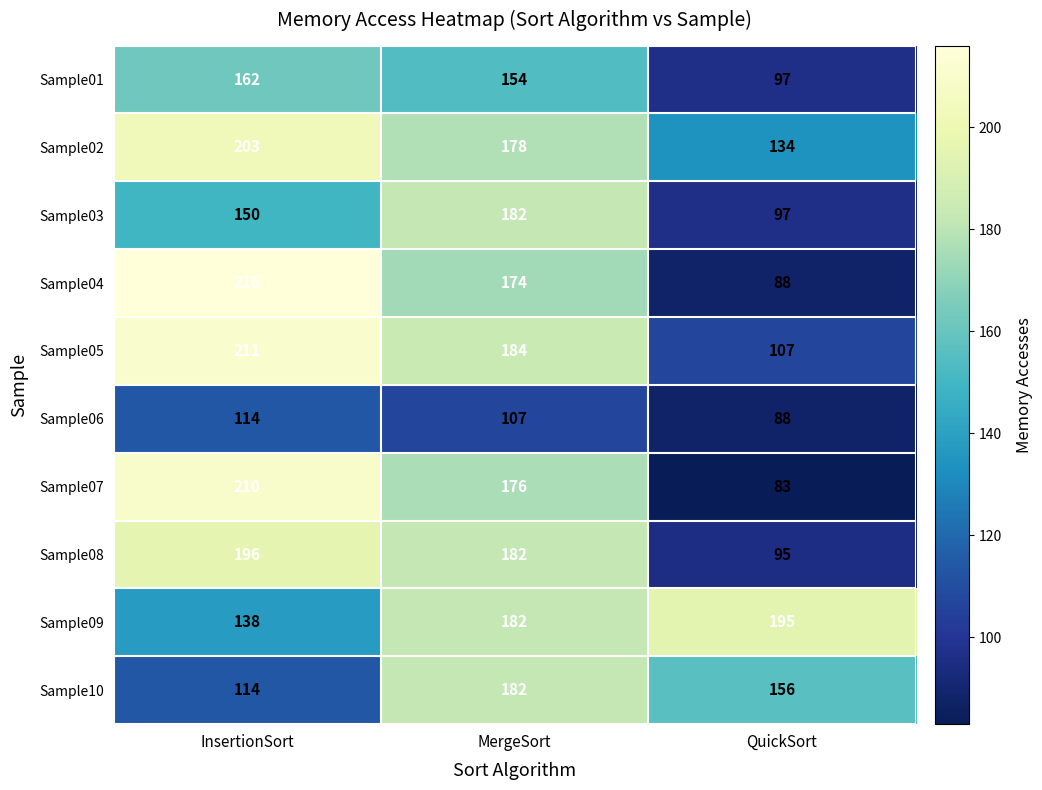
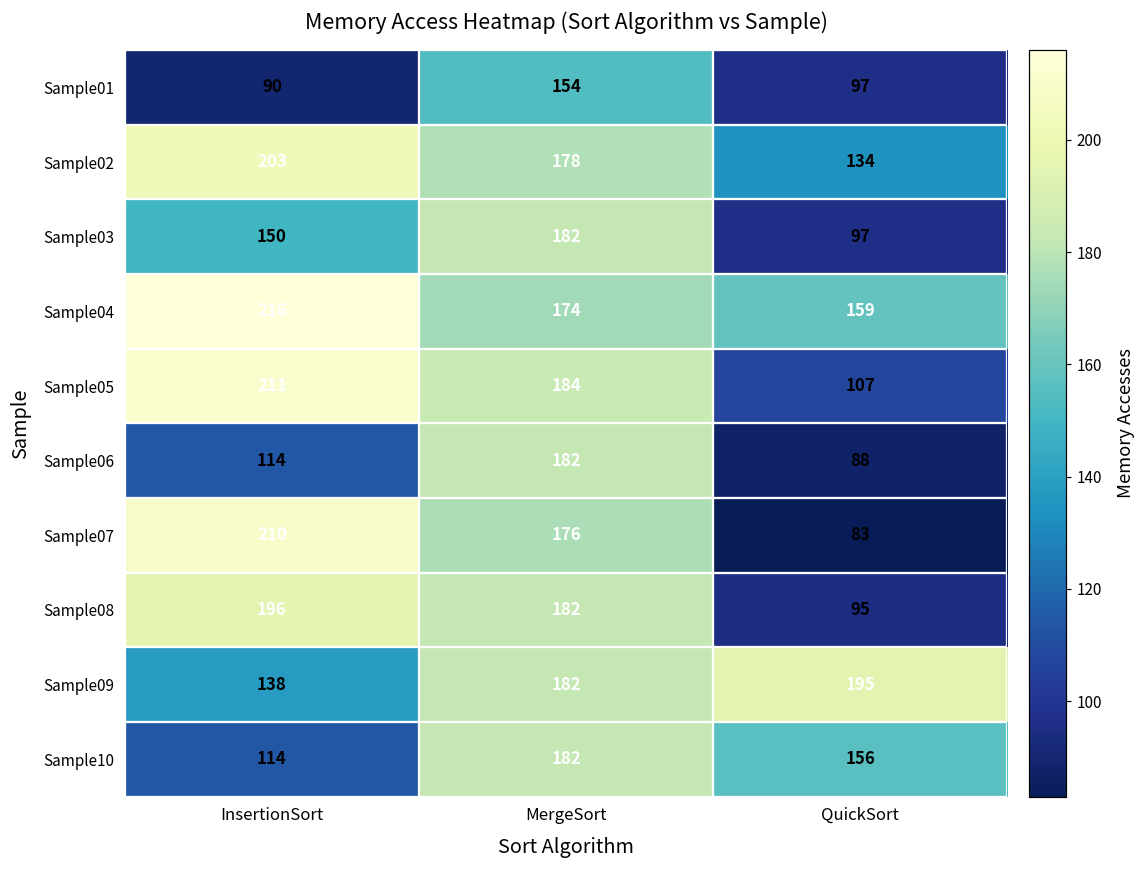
  {
    "Sample01": {
-     "InsertionSort": 162,
+     "InsertionSort": 90,
      "MergeSort": 154,
      "QuickSort": 97
    },
    "Sample02": {
      "InsertionSort": 203,
      "MergeSort": 178,
      "QuickSort": 134
    },
    "Sample03": {
      "InsertionSort": 150,
      "MergeSort": 182,
      "QuickSort": 97
    },
    "Sample04": {
      "MergeSort": 174,
-     "QuickSort": 88
+     "QuickSort": 159
    },
    "Sample05": {
      "InsertionSort": 211,
      "MergeSort": 184,
      "QuickSort": 107
    },
    "Sample06": {
      "InsertionSort": 114,
-     "MergeSort": 107,
+     "MergeSort": 182,
      "QuickSort": 88
    },
    "Sample07": {
      "InsertionSort": 210,
      "MergeSort": 176,
      "QuickSort": 83
    },
    "Sample08": {
      "InsertionSort": 196,
      "MergeSort": 182,
      "QuickSort": 95
    },
    "Sample09": {
      "InsertionSort": 138,
      "MergeSort": 182,
      "QuickSort": 195
    },
    "Sample10": {
      "InsertionSort": 114,
      "MergeSort": 182,
      "QuickSort": 156
    }
  }
